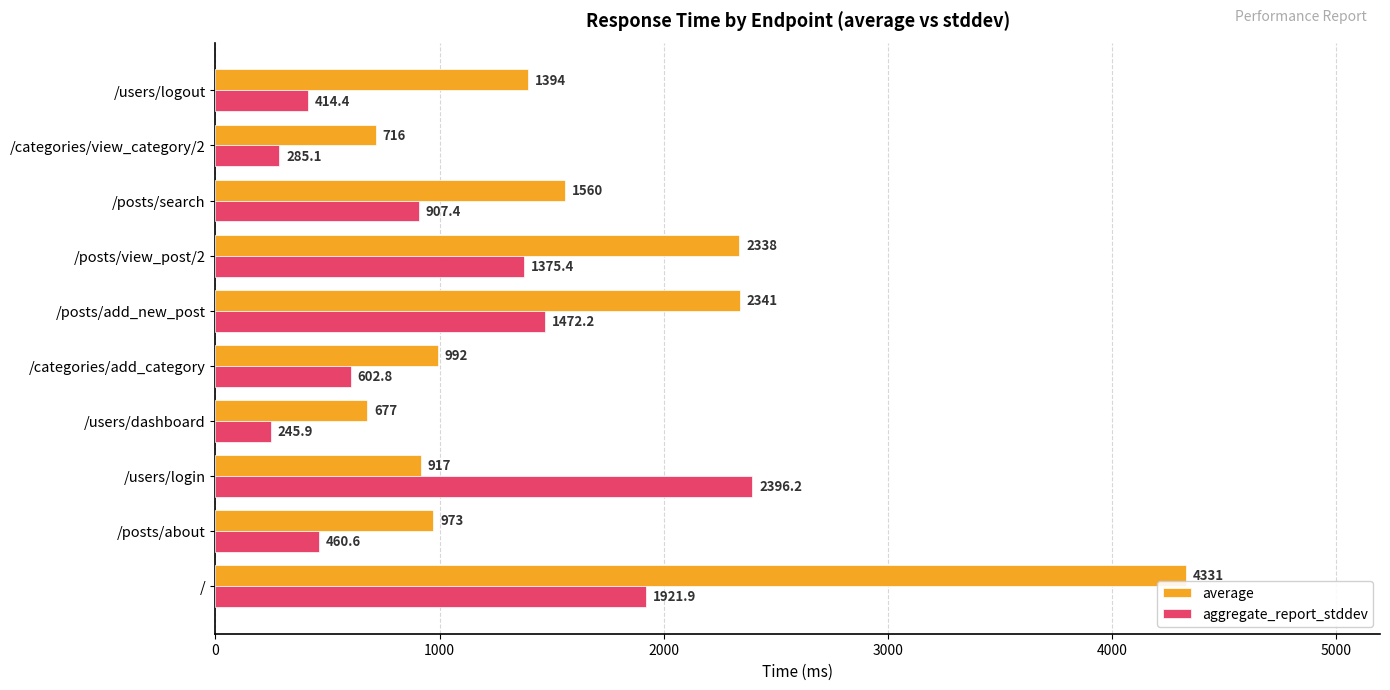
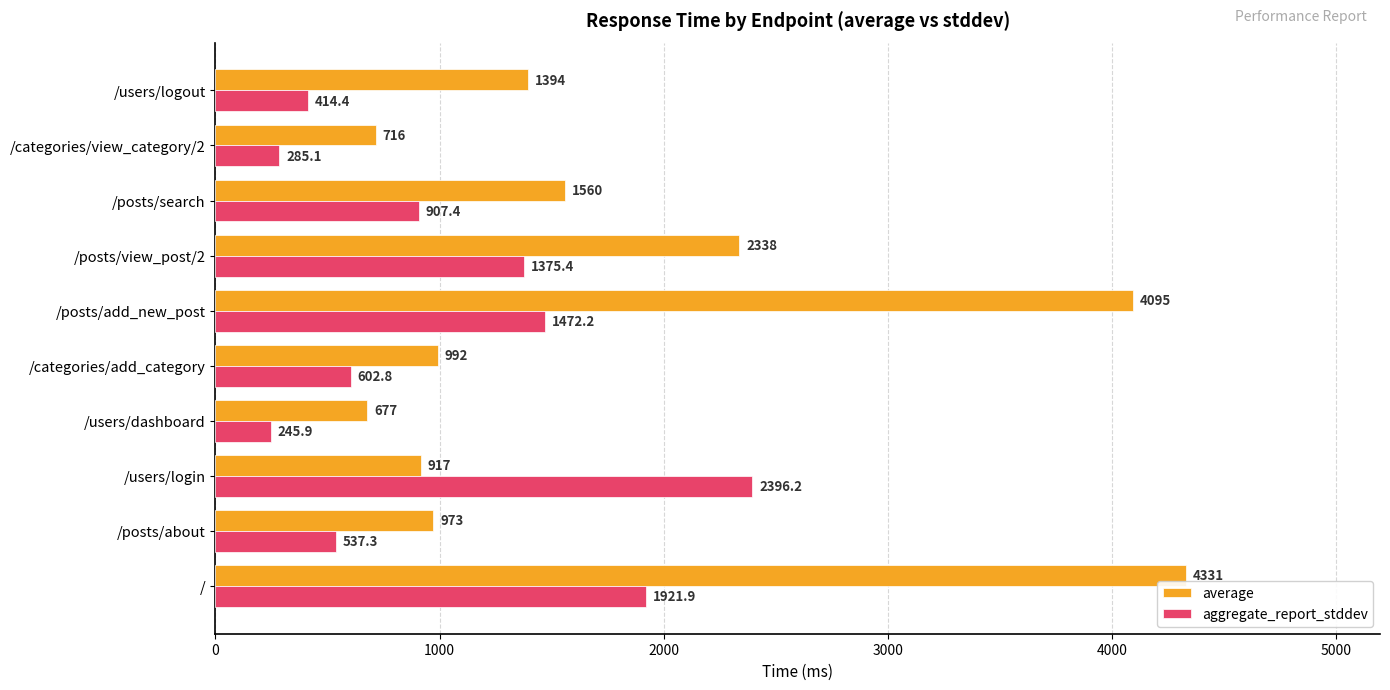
  {
    "average": {
      "/users/logout": 1394,
      "/categories/view_category/2": 716,
      "/posts/search": 1560,
      "/posts/view_post/2": 2338,
-     "/posts/add_new_post": 2341,
+     "/posts/add_new_post": 4095,
      "/categories/add_category": 992,
      "/users/dashboard": 677,
      "/users/login": 917,
      "/posts/about": 973
    },
    "aggregate_report_stddev": {
      "/users/logout": 414.4,
      "/categories/view_category/2": 285.1,
      "/posts/search": 907.4,
      "/posts/view_post/2": 1375.4,
      "/posts/add_new_post": 1472.2,
      "/categories/add_category": 602.8,
      "/users/dashboard": 245.9,
      "/users/login": 2396.2,
-     "/posts/about": 460.6,
+     "/posts/about": 537.3,
      "/": 1921.9
    }
  }
